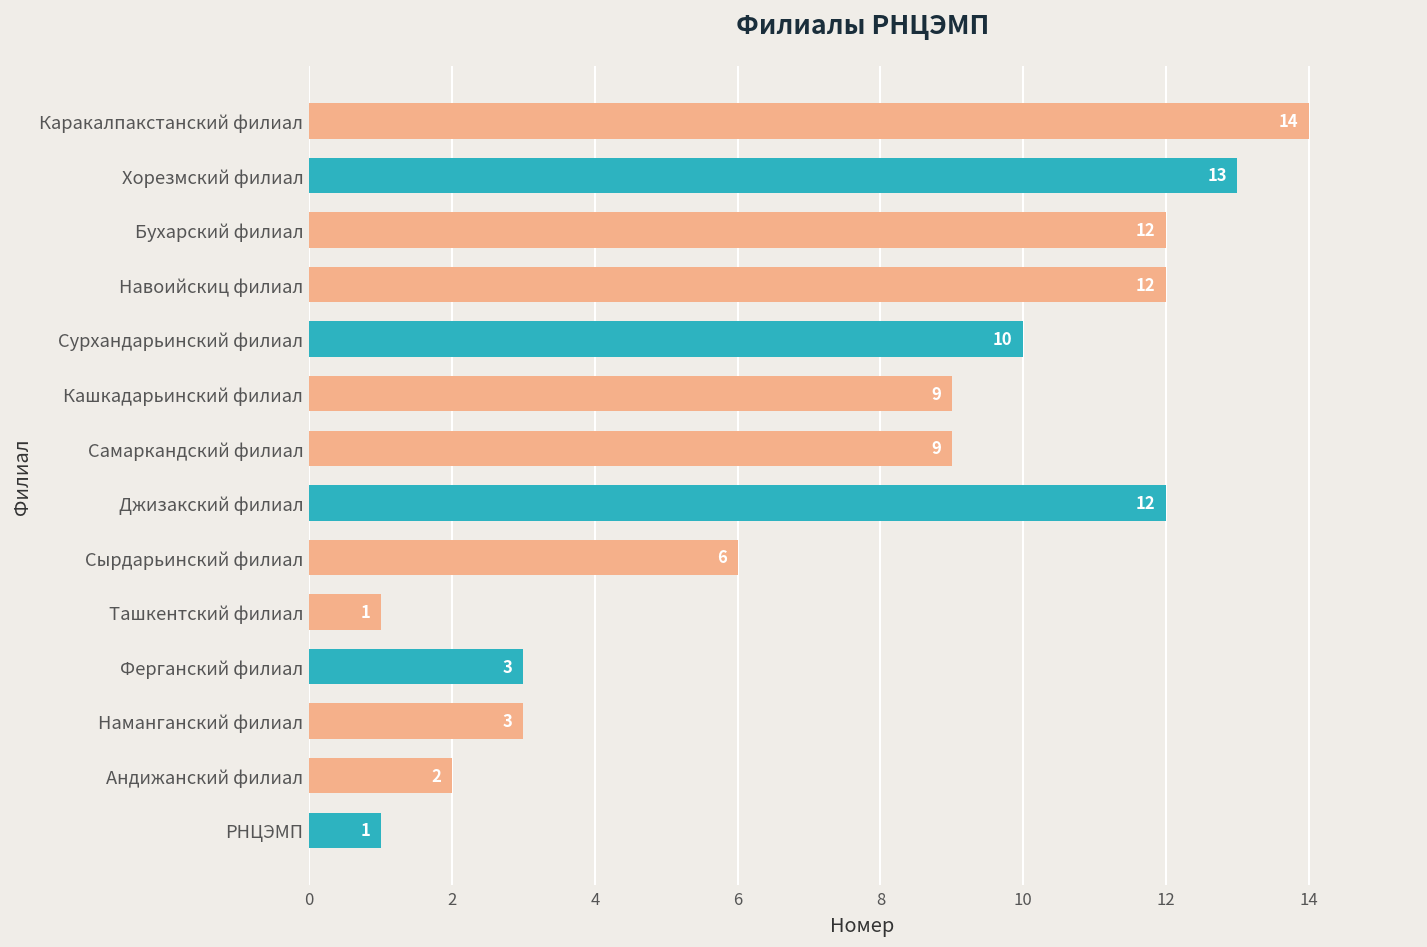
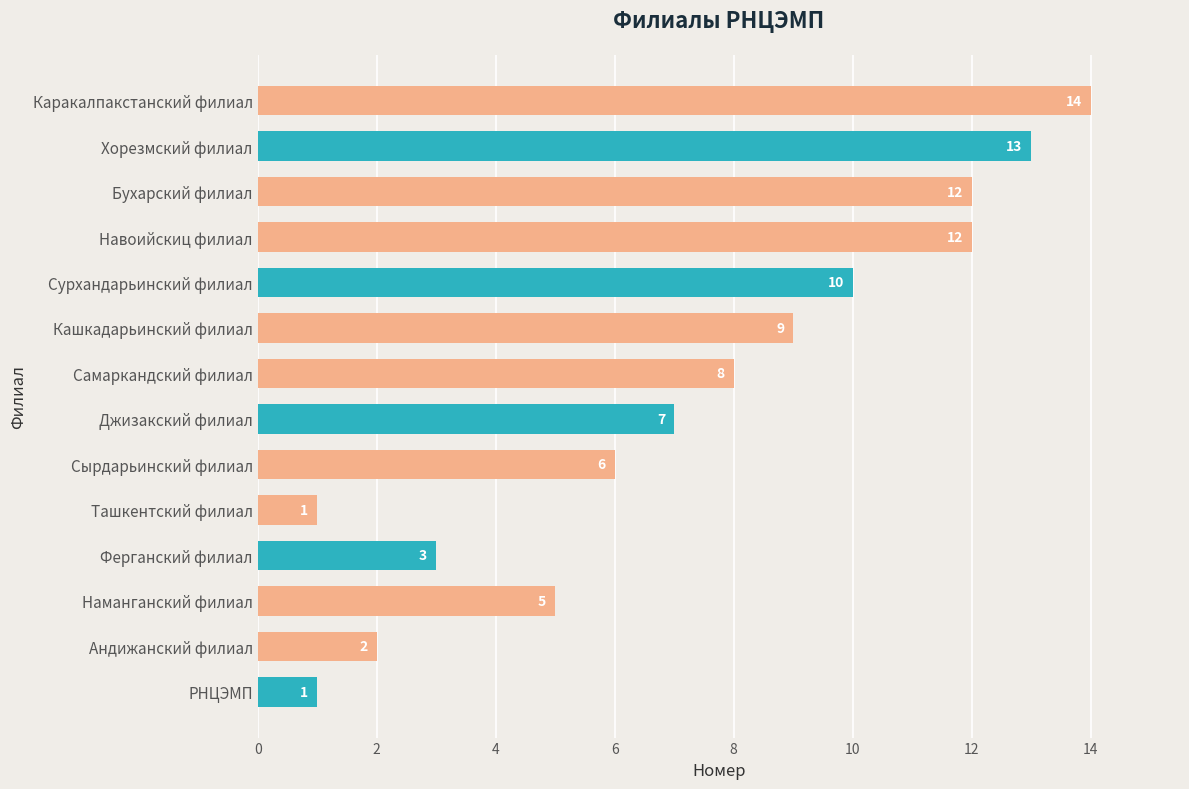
  {
    "Каракалпакстанский филиал": 14,
    "Хорезмский филиал": 13,
    "Бухарский филиал": 12,
    "Навоийскиц филиал": 12,
    "Сурхандарьинский филиал": 10,
    "Кашкадарьинский филиал": 9,
-   "Самаркандский филиал": 9,
-   "Джизакский филиал": 12,
+   "Самаркандский филиал": 8,
+   "Джизакский филиал": 7,
    "Сырдарьинский филиал": 6,
    "Ташкентский филиал": 1,
    "Ферганский филиал": 3,
-   "Наманганский филиал": 3,
+   "Наманганский филиал": 5,
    "Андижанский филиал": 2,
    "РНЦЭМП": 1
  }
